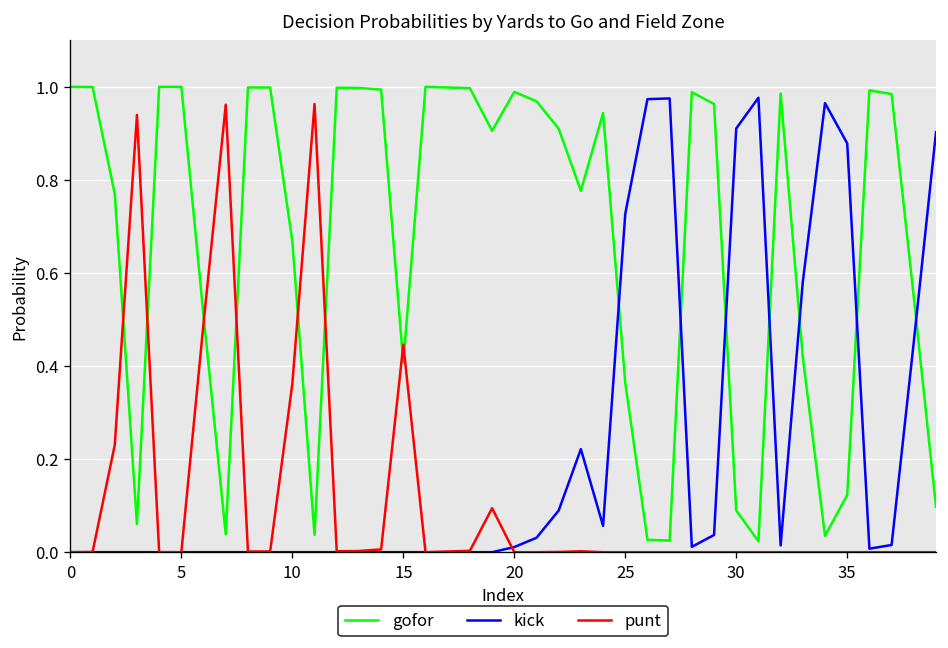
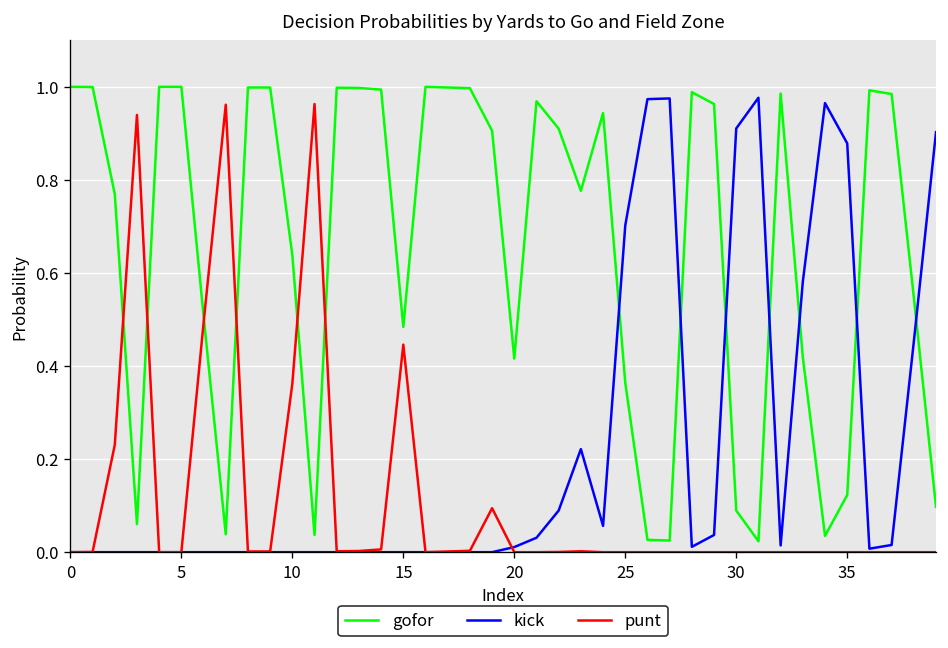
  {
    "gofor": {
      "0": 1.00,
      "5": 1.00,
-     "10": 0.67,
-     "15": 0.41,
-     "20": 0.99,
+     "10": 0.64,
+     "15": 0.48,
+     "20": 0.42,
      "25": 0.36,
      "30": 0.09,
      "35": 0.12
    },
    "kick": {
      "10": 0.00,
      "15": 0.00,
      "20": 0.01,
-     "25": 0.73,
+     "25": 0.70,
      "30": 0.91,
      "35": 0.88
    },
    "punt": {
      "10": 0.36,
      "15": 0.45,
      "20": 0.00,
      "25": 0.00,
      "30": 0.00,
      "35": 0.00
    }
  }
